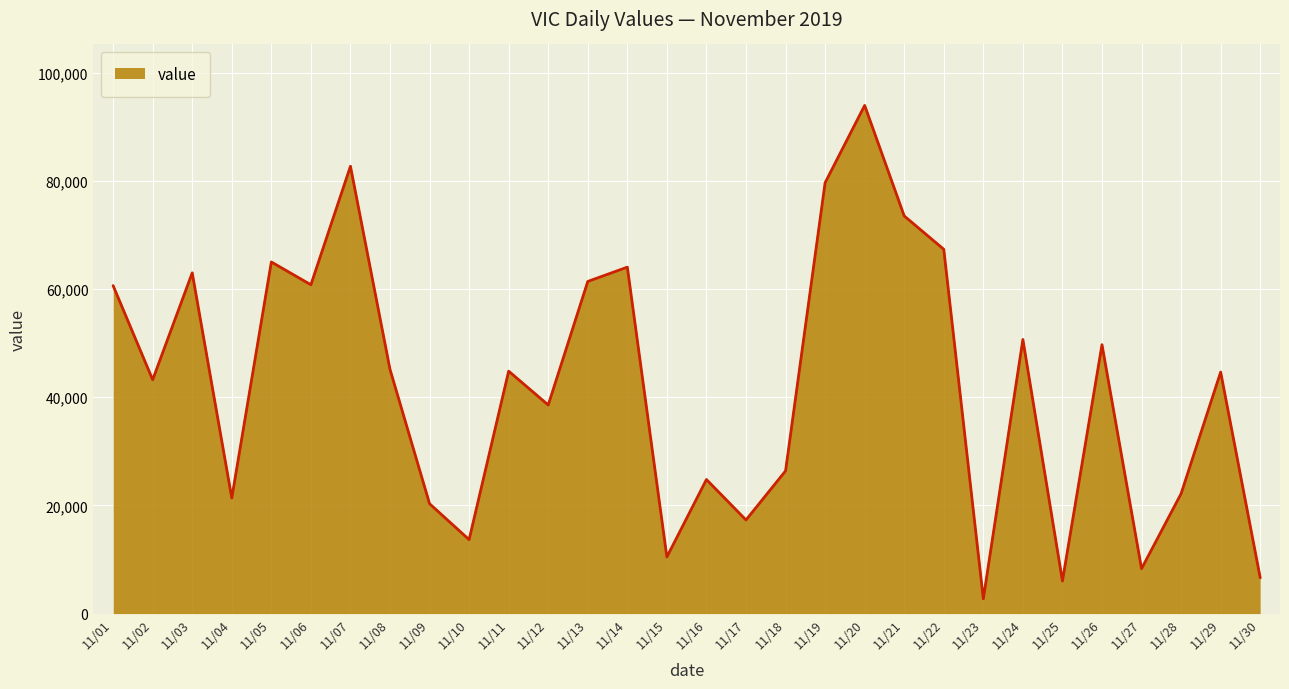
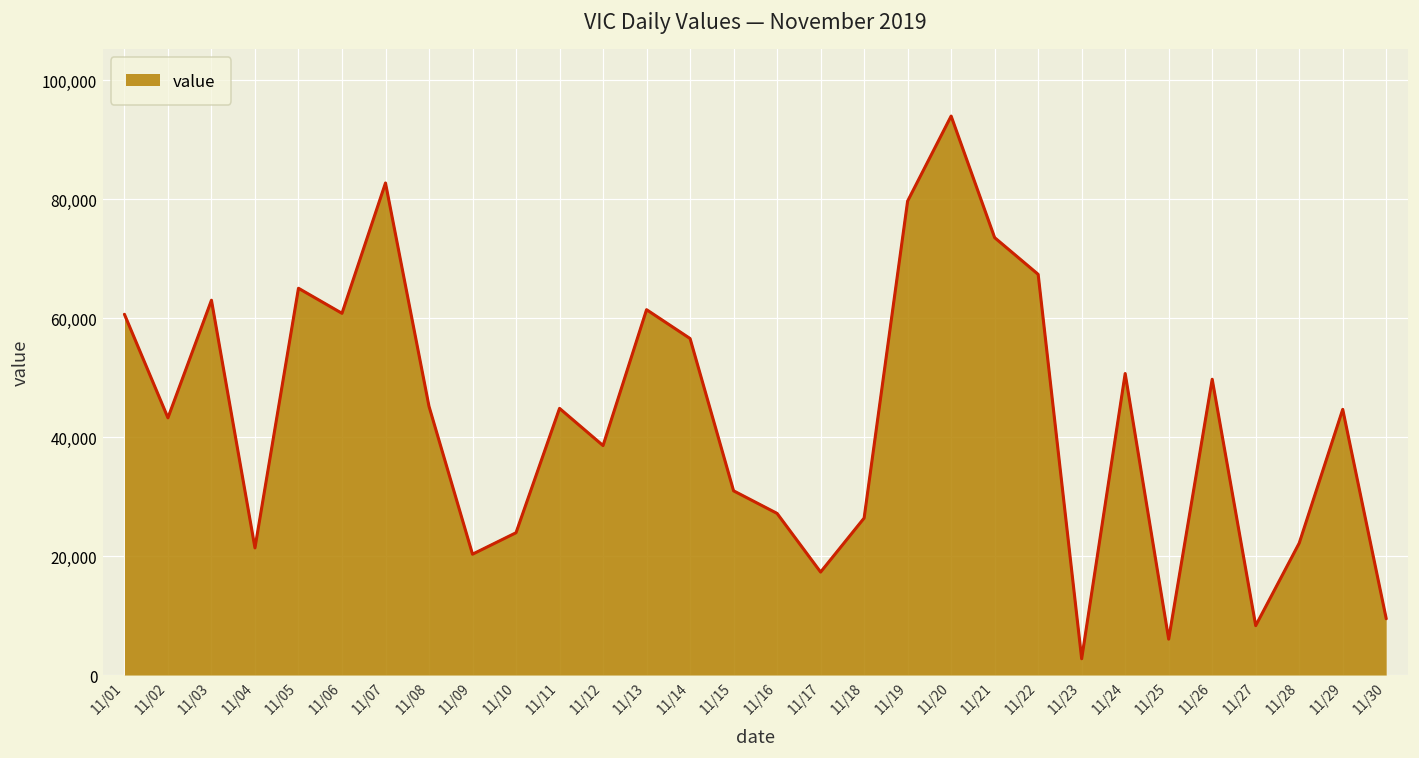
  {
    "11/01": "61,000",
    "11/02": "43,000",
    "11/03": "63,000",
    "11/04": "21,000",
    "11/05": "65,000",
    "11/06": "61,000",
    "11/07": "83,000",
    "11/08": "45,000",
    "11/09": "20,000",
-   "11/10": "14,000",
+   "11/10": "24,000",
    "11/11": "45,000",
    "11/12": "39,000",
    "11/13": "61,000",
-   "11/14": "64,000",
-   "11/15": "10,000",
-   "11/16": "25,000",
+   "11/14": "57,000",
+   "11/15": "31,000",
+   "11/16": "27,000",
    "11/17": "17,000",
    "11/18": "26,000",
    "11/19": "80,000",
    "11/20": "94,000",
    "11/21": "74,000",
    "11/22": "67,000",
    "11/23": "3,000",
    "11/24": "51,000",
    "11/25": "6,000",
    "11/26": "50,000",
    "11/27": "8,000",
    "11/28": "22,000",
    "11/29": "45,000",
-   "11/30": "7,000"
+   "11/30": "9,000"
  }
